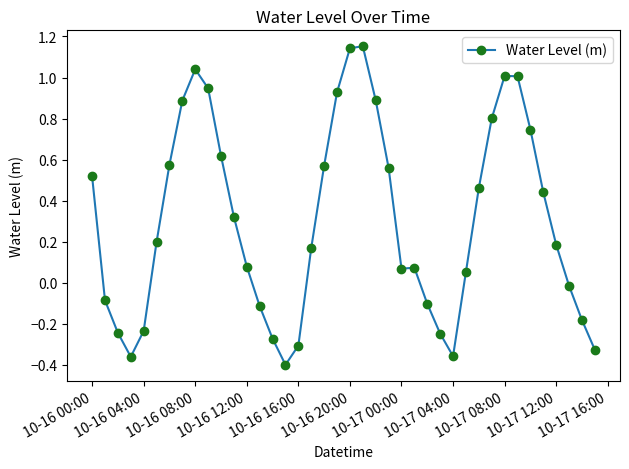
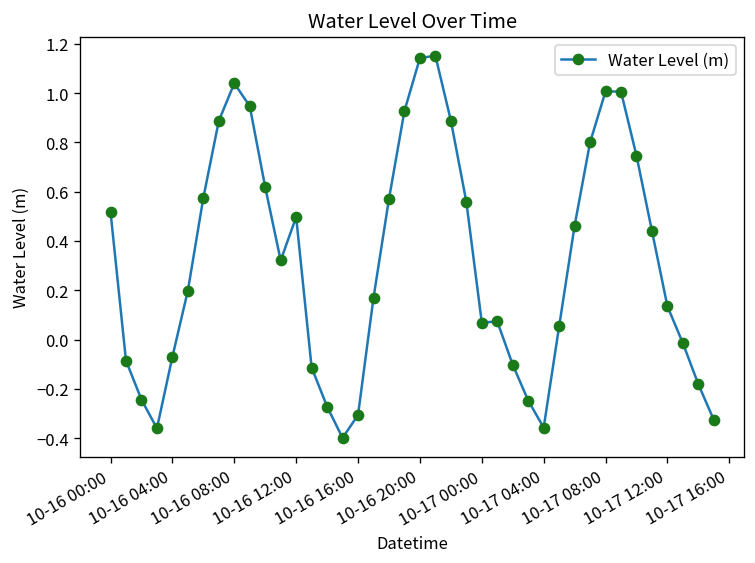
  {
    "10-16 00:00": 0.52,
-   "10-16 04:00": -0.23,
+   "10-16 04:00": -0.07,
    "10-16 08:00": 1.04,
-   "10-16 12:00": 0.08,
+   "10-16 12:00": 0.50,
    "10-16 16:00": -0.31,
    "10-16 20:00": 1.14,
    "10-17 00:00": 0.07,
    "10-17 04:00": -0.36,
    "10-17 08:00": 1.01,
-   "10-17 12:00": 0.19
+   "10-17 12:00": 0.13
  }
